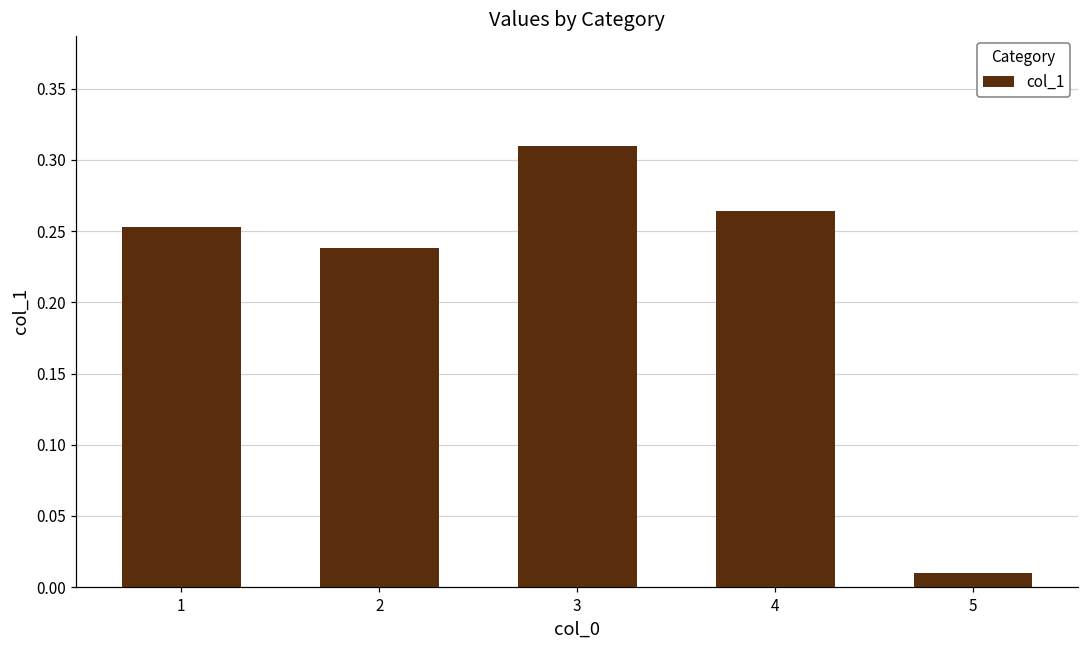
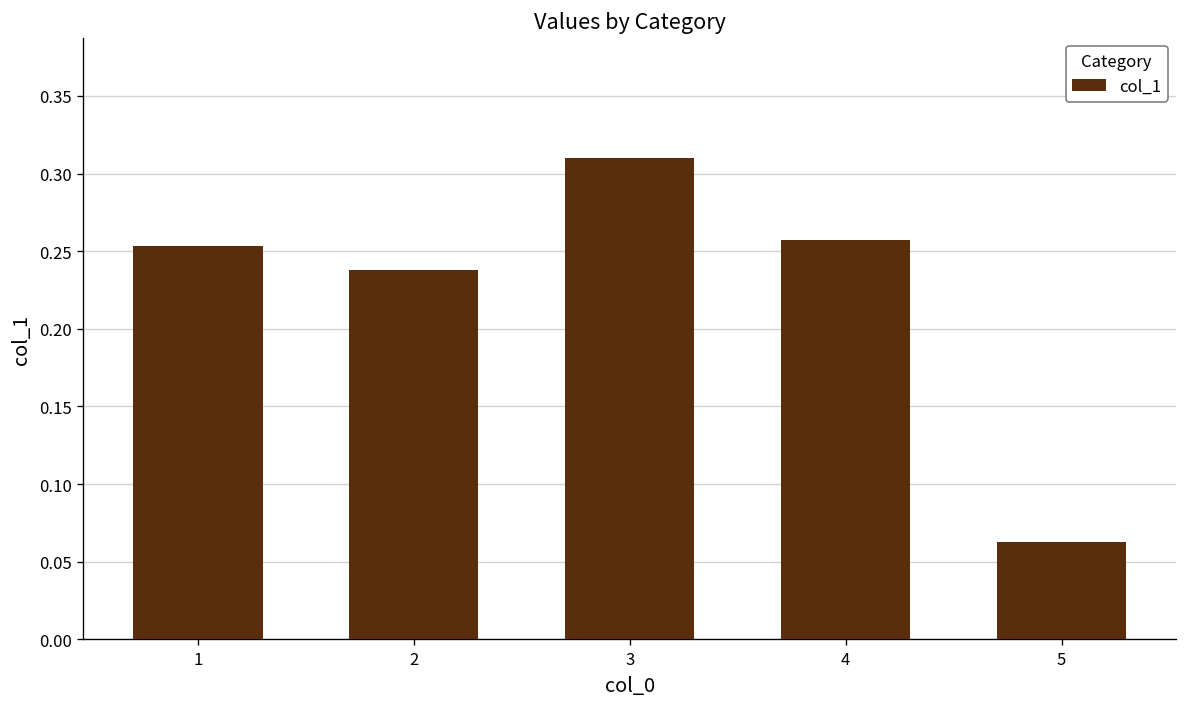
  {
    "1": 0.253,
    "2": 0.238,
    "3": 0.310,
-   "4": 0.264,
-   "5": 0.010
+   "4": 0.257,
+   "5": 0.063
  }
